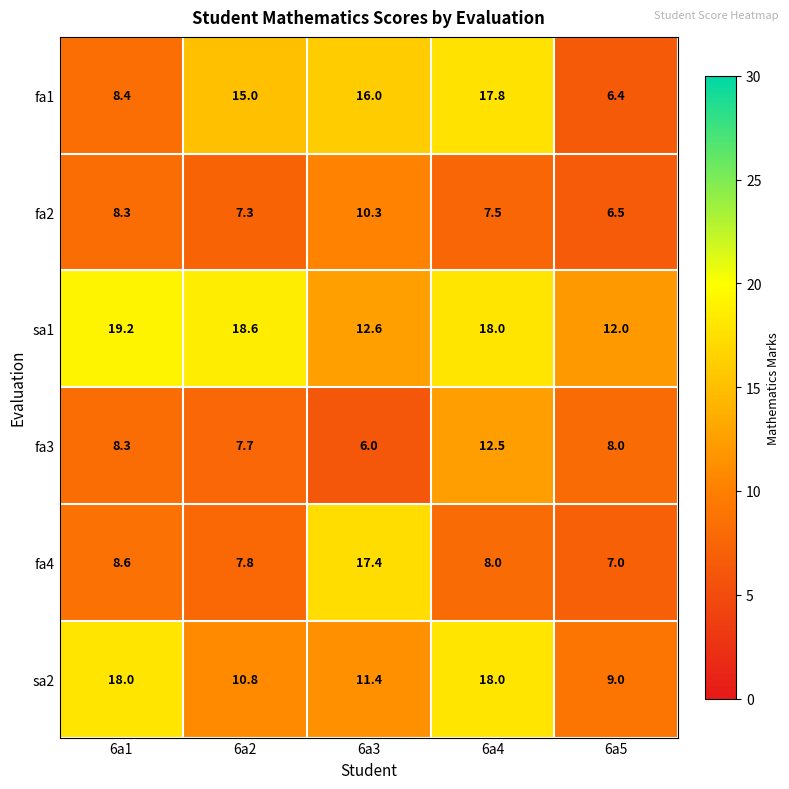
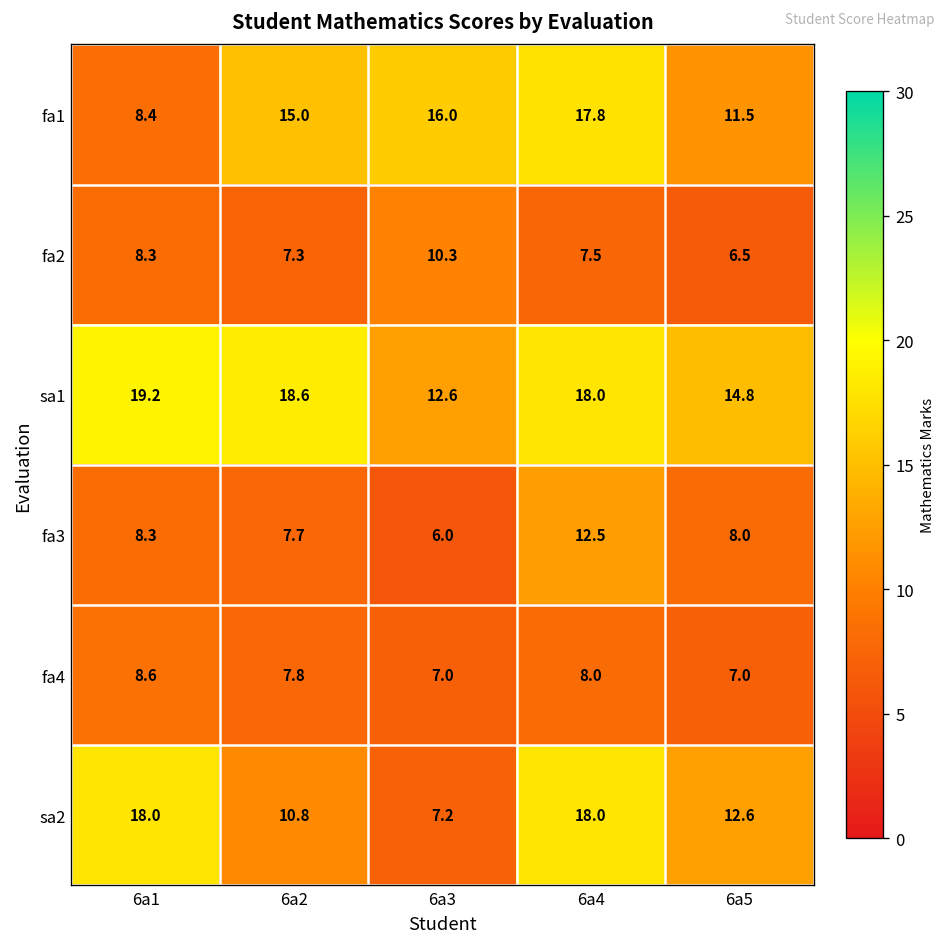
  {
    "fa1": {
      "6a1": 8.4,
      "6a2": 15.0,
      "6a3": 16.0,
      "6a4": 17.8,
-     "6a5": 6.4
+     "6a5": 11.5
    },
    "fa2": {
      "6a1": 8.3,
      "6a2": 7.3,
      "6a3": 10.3,
      "6a4": 7.5,
      "6a5": 6.5
    },
    "sa1": {
      "6a1": 19.2,
      "6a2": 18.6,
      "6a3": 12.6,
      "6a4": 18.0,
-     "6a5": 12.0
+     "6a5": 14.8
    },
    "fa3": {
      "6a1": 8.3,
      "6a2": 7.7,
      "6a3": 6.0,
      "6a4": 12.5,
      "6a5": 8.0
    },
    "fa4": {
      "6a1": 8.6,
      "6a2": 7.8,
-     "6a3": 17.4,
+     "6a3": 7.0,
      "6a4": 8.0,
      "6a5": 7.0
    },
    "sa2": {
      "6a1": 18.0,
      "6a2": 10.8,
-     "6a3": 11.4,
+     "6a3": 7.2,
      "6a4": 18.0,
-     "6a5": 9.0
+     "6a5": 12.6
    }
  }
